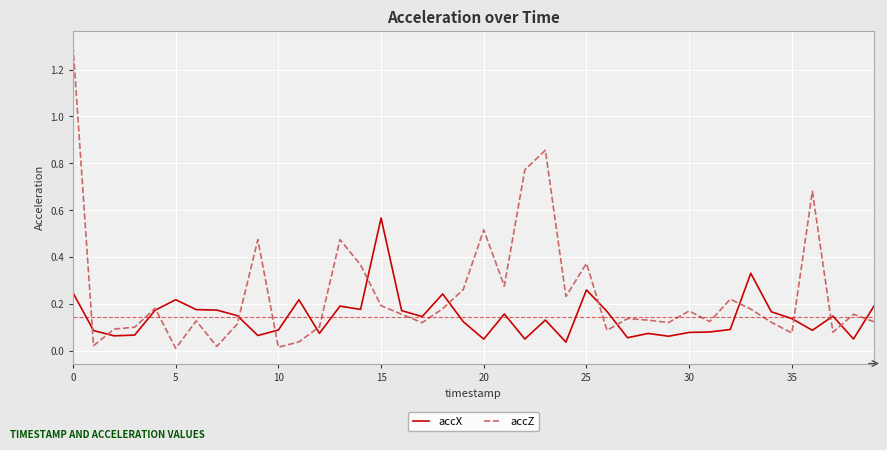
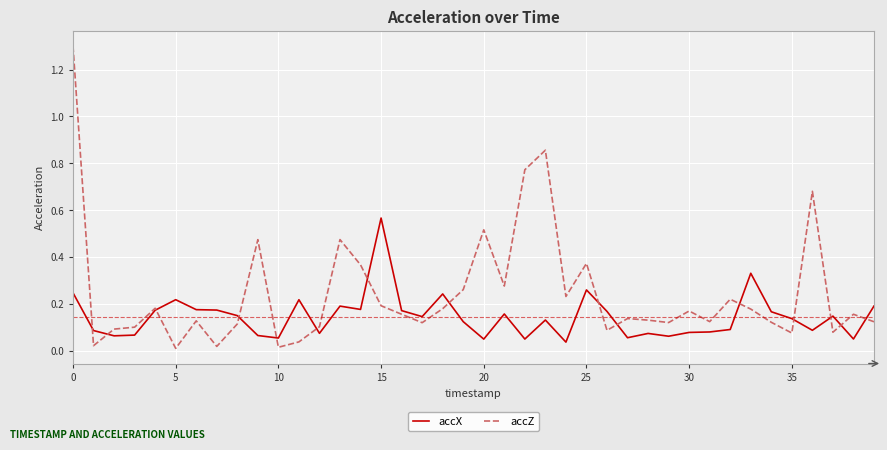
  {
    "accX": {
      "0": 0.25,
      "5": 0.22,
-     "10": 0.09,
+     "10": 0.05,
      "15": 0.57,
      "20": 0.05,
      "25": 0.26,
      "30": 0.08,
      "35": 0.14
    },
    "accZ": {
      "0": 1.30,
      "5": 0.01,
      "10": 0.01,
      "15": 0.19,
      "20": 0.52,
      "25": 0.37,
      "30": 0.17,
      "35": 0.07
    }
  }
